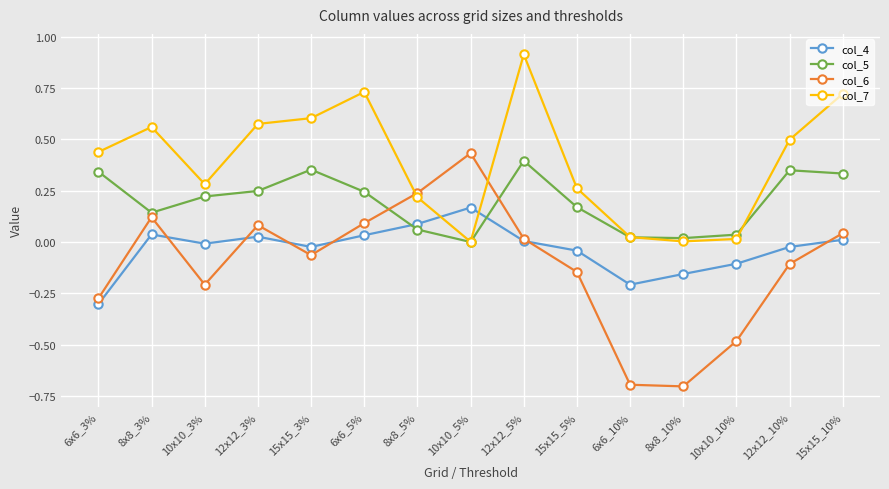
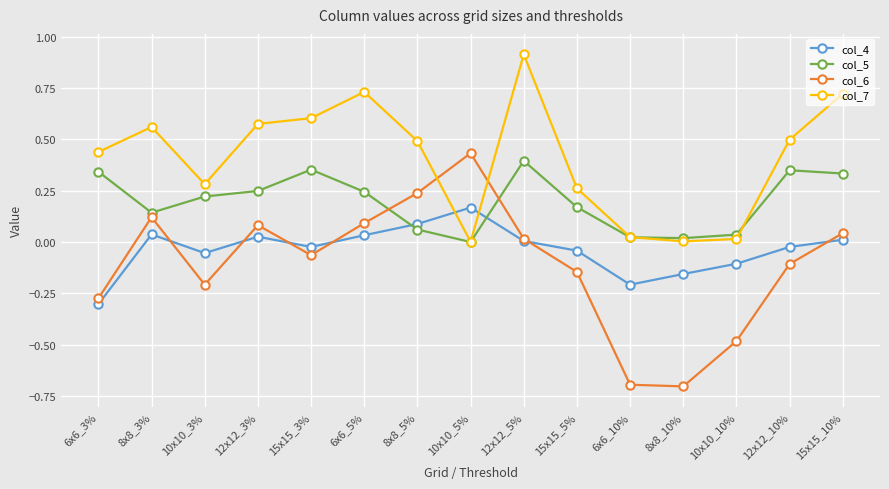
  {
    "col_4": {
      "6x6_3%": -0.30,
      "8x8_3%": 0.04,
-     "10x10_3%": -0.01,
+     "10x10_3%": -0.05,
      "12x12_3%": 0.03,
      "15x15_3%": -0.02,
      "6x6_5%": 0.03,
      "8x8_5%": 0.09,
      "10x10_5%": 0.17,
      "15x15_5%": -0.04,
      "6x6_10%": -0.21,
      "8x8_10%": -0.16,
      "10x10_10%": -0.11,
      "12x12_10%": -0.02,
      "15x15_10%": 0.01
    },
    "col_5": {
      "6x6_3%": 0.34,
      "8x8_3%": 0.14,
      "10x10_3%": 0.22,
      "12x12_3%": 0.25,
      "15x15_3%": 0.35,
      "6x6_5%": 0.25,
      "8x8_5%": 0.06,
      "12x12_5%": 0.40,
      "15x15_5%": 0.17,
      "8x8_10%": 0.02,
      "10x10_10%": 0.04,
      "12x12_10%": 0.35,
      "15x15_10%": 0.33
    },
    "col_6": {
      "6x6_3%": -0.28,
      "8x8_3%": 0.12,
      "10x10_3%": -0.21,
      "12x12_3%": 0.08,
      "15x15_3%": -0.06,
      "6x6_5%": 0.09,
      "8x8_5%": 0.24,
      "10x10_5%": 0.43,
      "15x15_5%": -0.15,
      "6x6_10%": -0.70,
      "8x8_10%": -0.70,
      "10x10_10%": -0.48,
      "12x12_10%": -0.11,
      "15x15_10%": 0.04
    },
    "col_7": {
      "6x6_3%": 0.44,
      "8x8_3%": 0.56,
      "10x10_3%": 0.28,
      "12x12_3%": 0.58,
      "15x15_3%": 0.60,
      "6x6_5%": 0.73,
-     "8x8_5%": 0.22,
+     "8x8_5%": 0.49,
      "12x12_5%": 0.92,
      "15x15_5%": 0.26,
      "8x8_10%": 0.00,
      "10x10_10%": 0.02,
      "12x12_10%": 0.50
    }
  }
